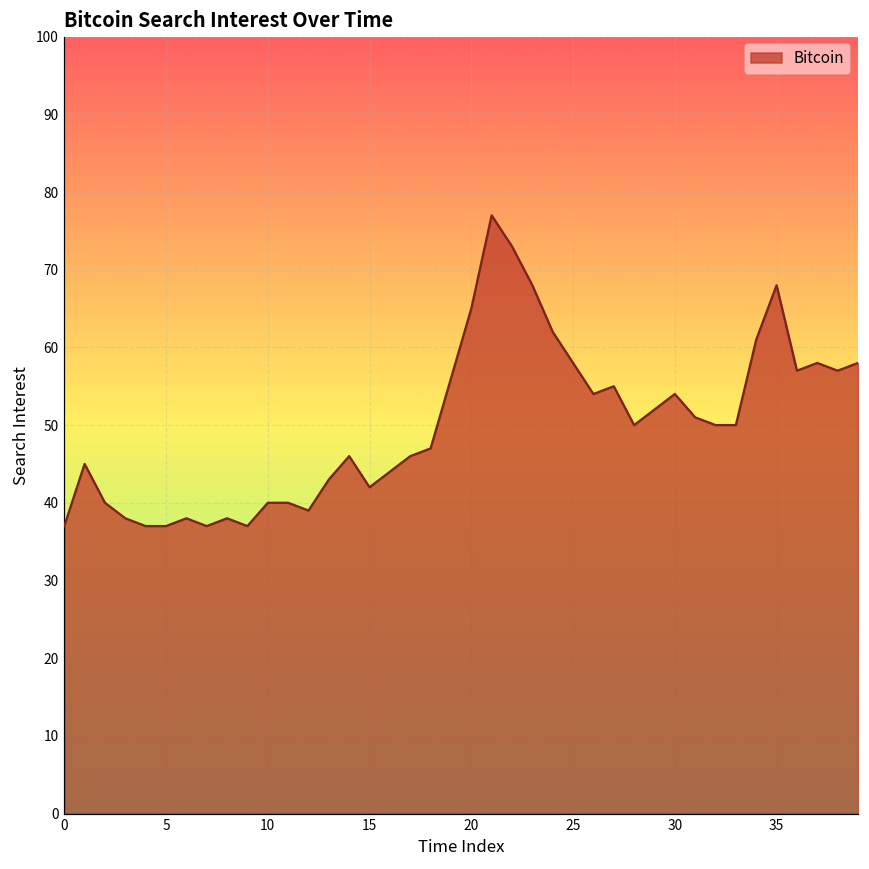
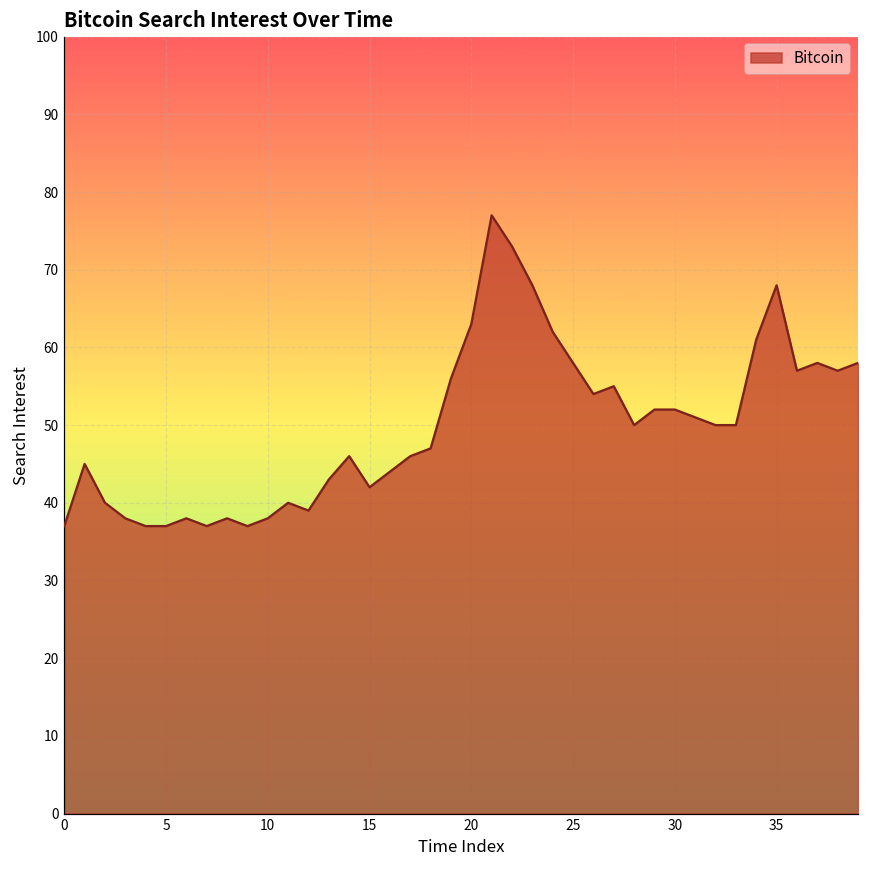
  {
    "0": 37,
    "5": 37,
-   "10": 40,
+   "10": 38,
    "15": 42,
-   "20": 65,
+   "20": 63,
    "25": 58,
-   "30": 54,
+   "30": 52,
    "35": 68
  }
